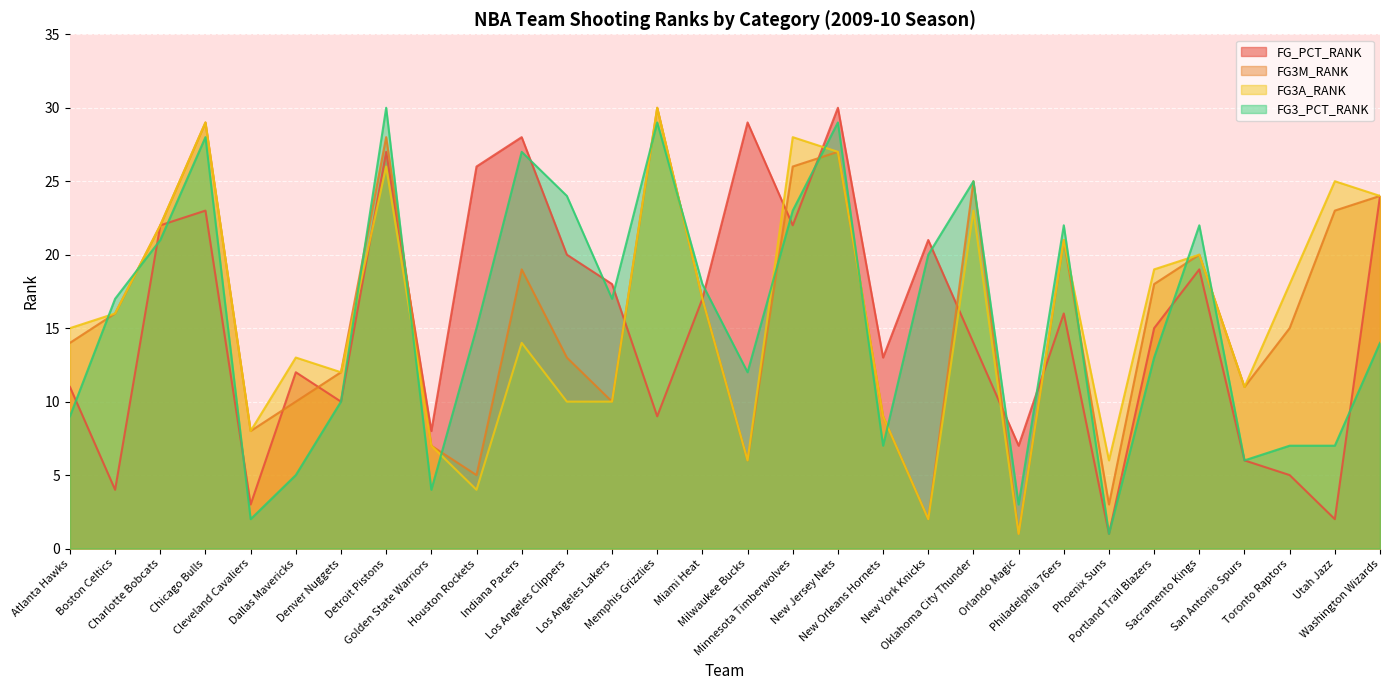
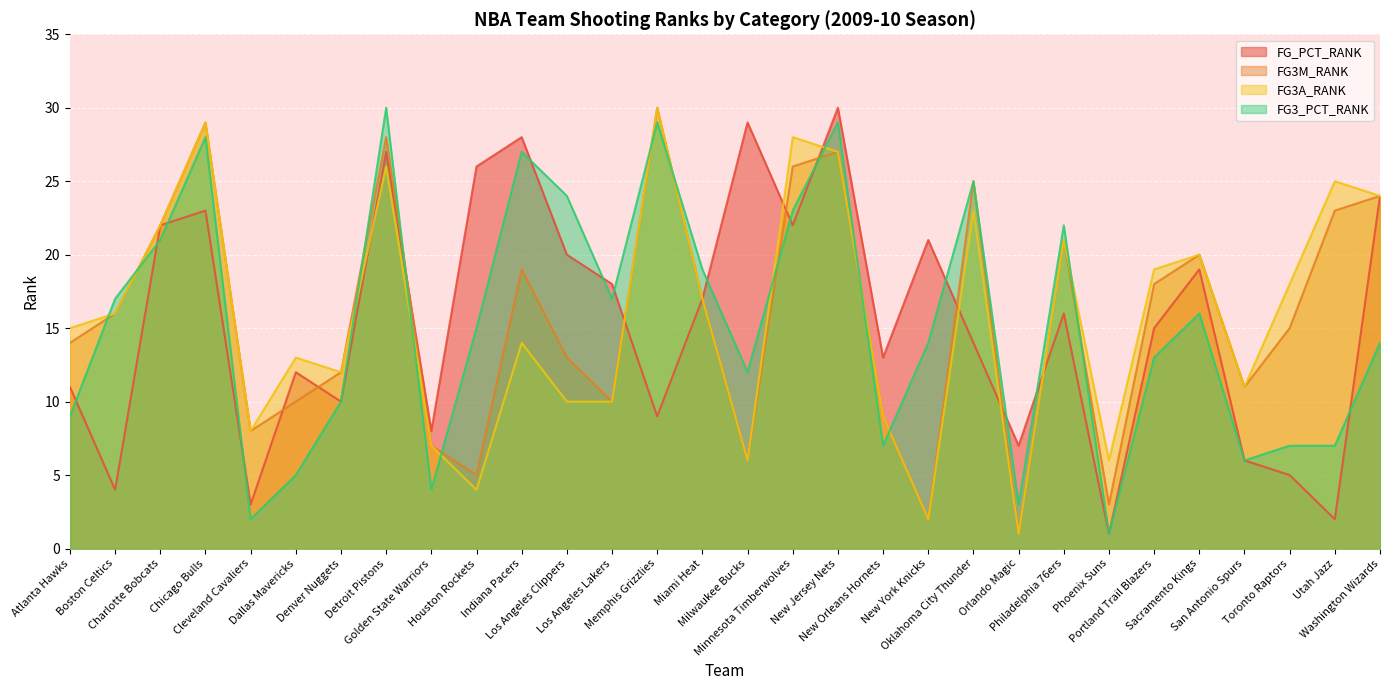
  {
    "FG3_PCT_RANK": {
      "Atlanta Hawks": 9,
      "Boston Celtics": 17,
      "Charlotte Bobcats": 21,
      "Chicago Bulls": 28,
      "Cleveland Cavaliers": 2,
      "Dallas Mavericks": 5,
      "Detroit Pistons": 30,
      "Golden State Warriors": 4,
      "Houston Rockets": 15,
      "Indiana Pacers": 27,
      "Los Angeles Clippers": 24,
      "Los Angeles Lakers": 17,
      "Memphis Grizzlies": 29,
-     "Miami Heat": 18,
+     "Miami Heat": 19,
      "Milwaukee Bucks": 12,
      "Minnesota Timberwolves": 23,
      "New Jersey Nets": 29,
      "New Orleans Hornets": 7,
-     "New York Knicks": 20,
+     "New York Knicks": 14,
      "Orlando Magic": 3,
      "Philadelphia 76ers": 22,
      "Portland Trail Blazers": 13,
-     "Sacramento Kings": 22,
+     "Sacramento Kings": 16,
      "Toronto Raptors": 7,
      "Utah Jazz": 7,
      "Washington Wizards": 14
    }
  }
